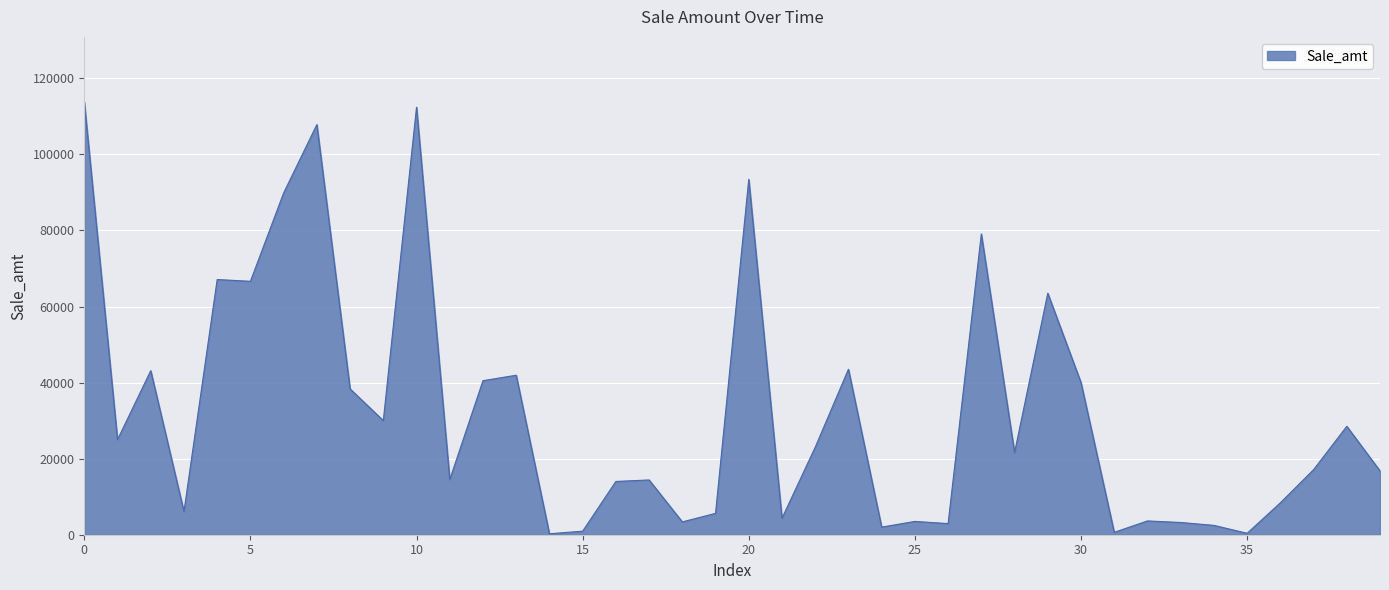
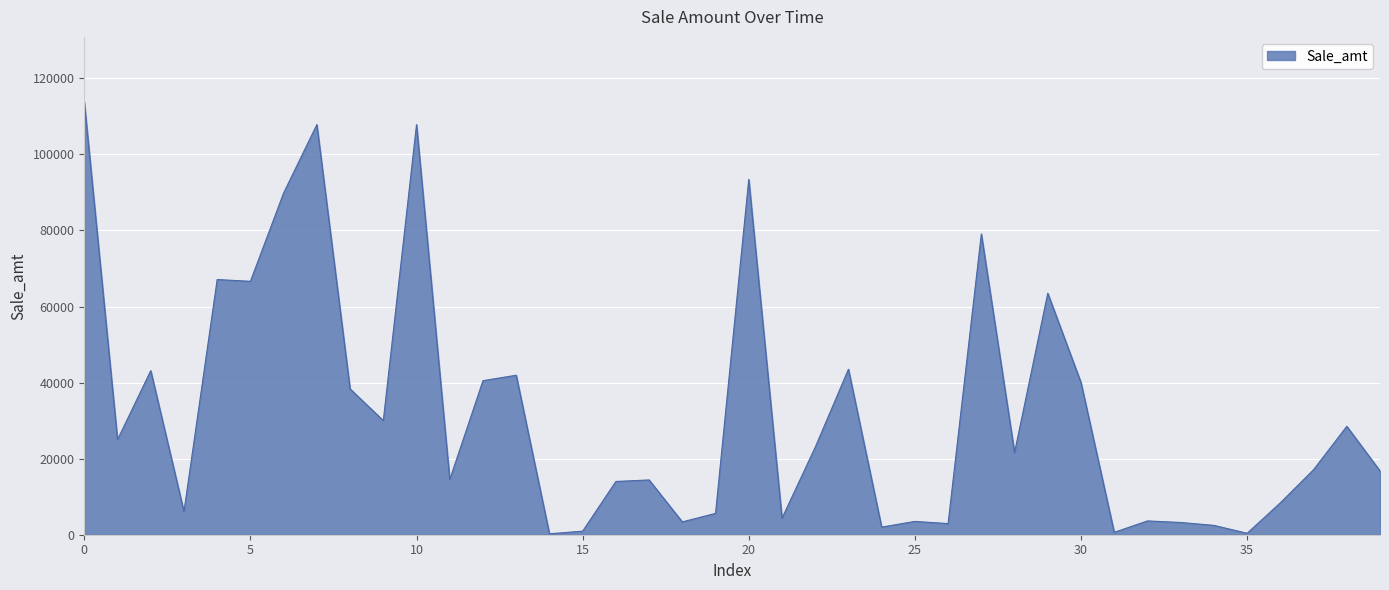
  {
    "0": 114000,
    "5": 67000,
-   "10": 112000,
+   "10": 108000,
    "15": 1000,
    "20": 93000,
    "25": 4000,
    "30": 40000,
    "35": 0
  }
